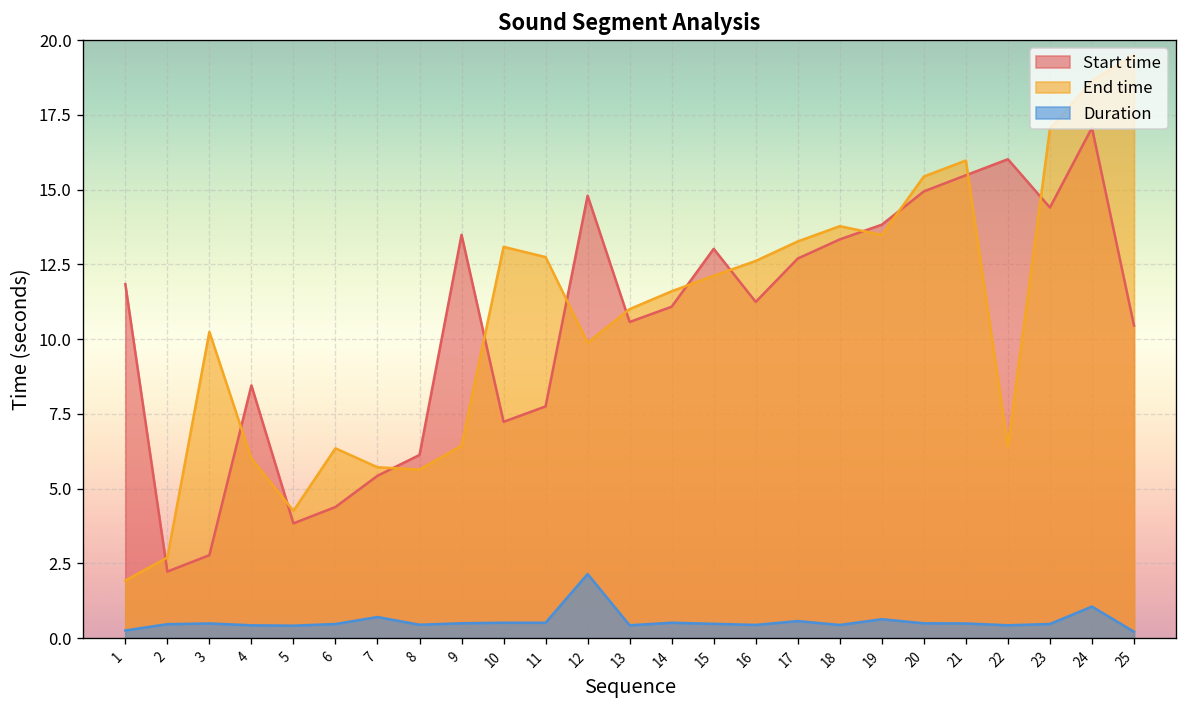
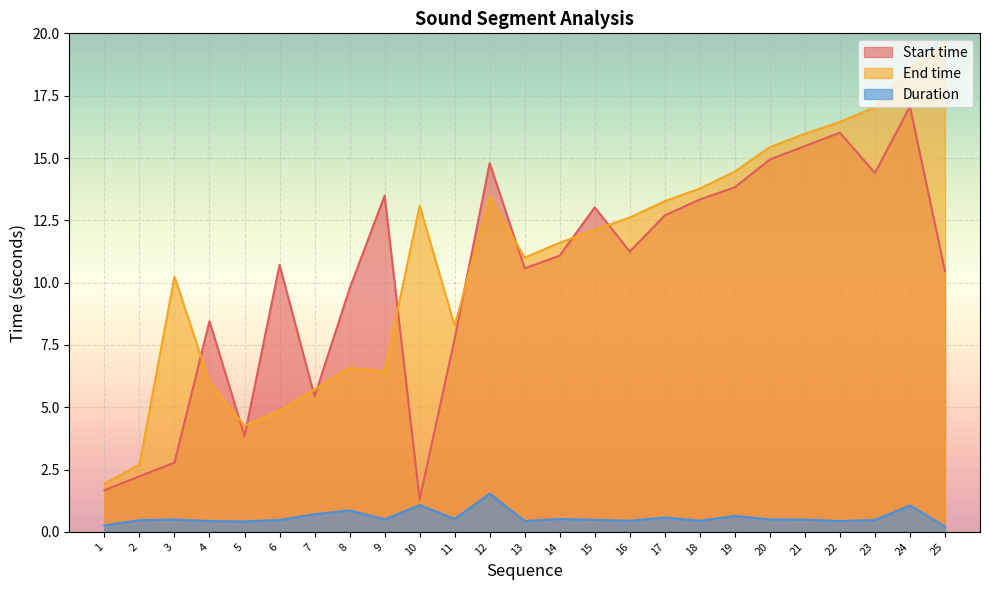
  {
    "Start time": {
-     "1": 11.8,
+     "1": 1.7,
      "2": 2.2,
      "3": 2.8,
      "4": 8.5,
      "5": 3.8,
-     "6": 4.4,
+     "6": 10.7,
      "7": 5.4,
-     "8": 6.1,
+     "8": 9.8,
      "9": 13.5,
-     "10": 7.2,
+     "10": 1.3,
      "11": 7.8,
      "12": 14.8,
      "13": 10.6,
      "14": 11.1,
      "15": 13.0,
      "16": 11.2,
      "17": 12.7,
      "18": 13.3,
      "19": 13.8,
      "20": 14.9,
      "21": 15.5,
      "22": 16.0,
      "23": 14.4,
      "25": 10.5
    },
    "End time": {
      "1": 1.9,
      "2": 2.7,
      "3": 10.2,
      "4": 6.0,
      "5": 4.3,
-     "6": 6.3,
+     "6": 4.9,
      "7": 5.7,
-     "8": 5.6,
+     "8": 6.6,
      "9": 6.4,
      "10": 13.1,
-     "11": 12.7,
-     "12": 9.9,
+     "11": 8.3,
+     "12": 13.4,
      "13": 11.0,
      "14": 11.6,
      "15": 12.1,
      "16": 12.6,
      "17": 13.3,
      "18": 13.8,
-     "19": 13.5,
+     "19": 14.5,
      "20": 15.4,
      "21": 16.0,
-     "22": 6.4
+     "22": 16.4
    },
    "Duration": {
      "1": 0.3,
      "2": 0.5,
      "3": 0.5,
      "4": 0.4,
      "5": 0.4,
      "6": 0.5,
      "7": 0.7,
-     "8": 0.4,
+     "8": 0.9,
      "9": 0.5,
-     "10": 0.5,
+     "10": 1.1,
      "11": 0.5,
-     "12": 2.1,
+     "12": 1.5,
      "13": 0.4,
      "14": 0.5,
      "15": 0.5,
      "16": 0.4,
      "17": 0.6,
      "18": 0.4,
      "19": 0.6,
      "20": 0.5,
      "21": 0.5,
      "22": 0.4,
      "23": 0.5,
      "24": 1.1,
      "25": 0.2
    }
  }
